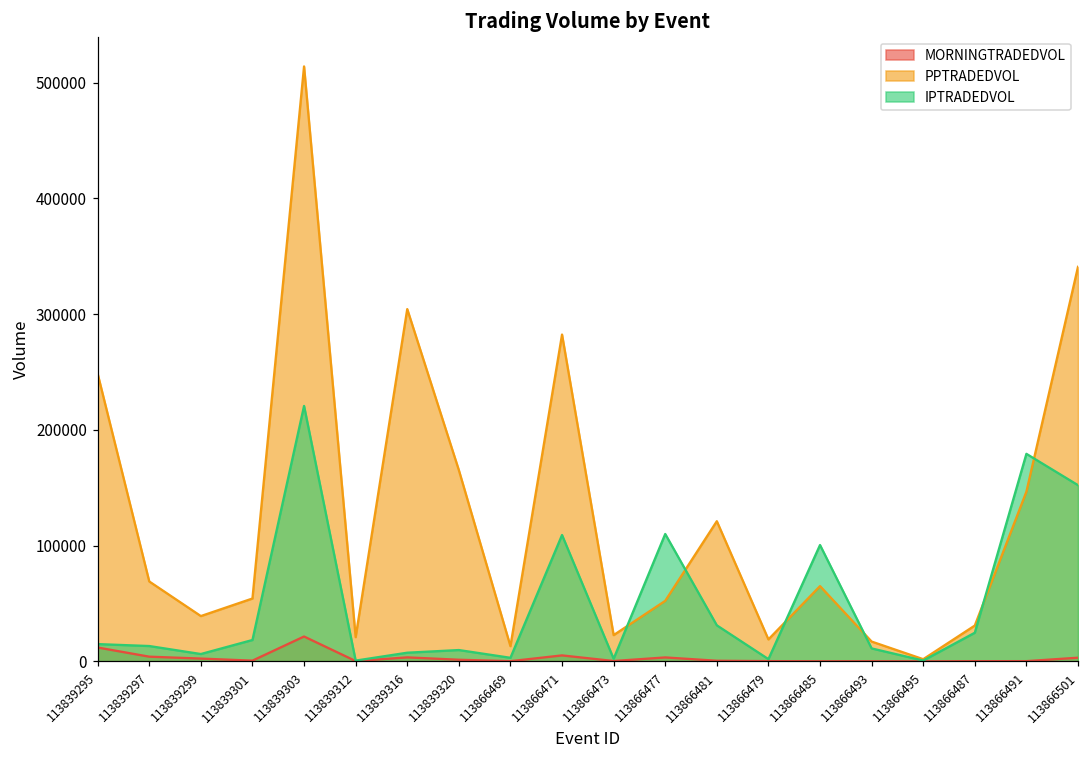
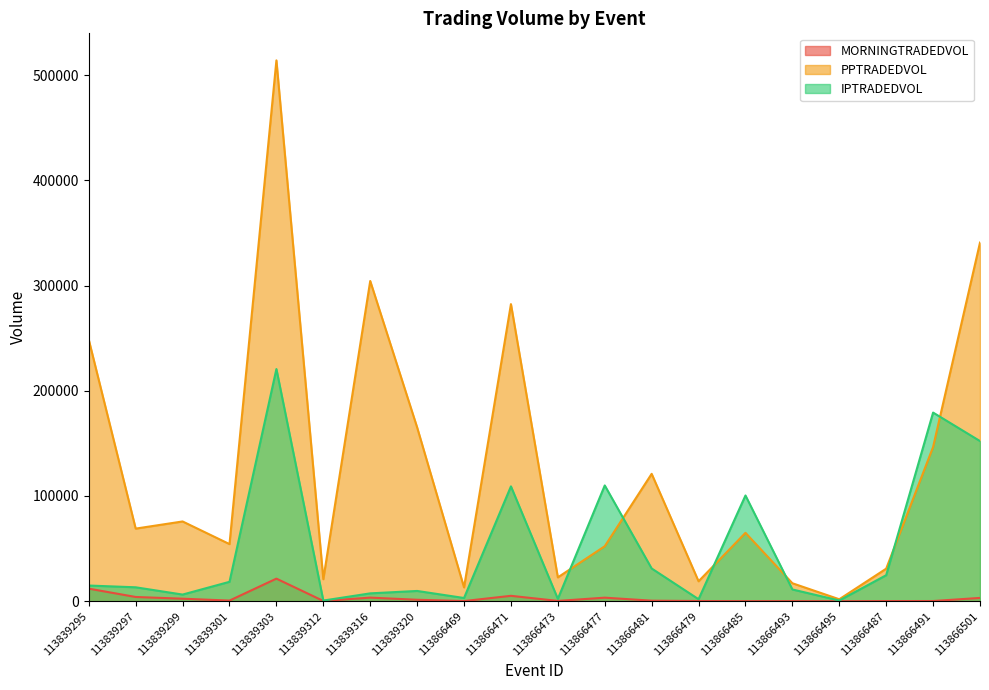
  {
    "MORNINGTRADEDVOL": {
      "113839295": 12000,
      "113839297": 4000,
      "113839299": 2000,
      "113839301": 1000,
      "113839303": 21000,
      "113839316": 3000,
      "113839320": 1000,
      "113866469": 0,
      "113866471": 5000,
      "113866477": 3000,
      "113866481": 1000,
      "113866485": 0,
      "113866493": 0,
      "113866487": 0,
      "113866491": 0,
      "113866501": 3000
    },
    "PPTRADEDVOL": {
      "113839295": 248000,
      "113839297": 69000,
-     "113839299": 39000,
+     "113839299": 76000,
      "113839301": 54000,
      "113839303": 514000,
      "113839312": 21000,
      "113839316": 304000,
      "113839320": 165000,
      "113866469": 13000,
      "113866471": 282000,
      "113866473": 23000,
      "113866477": 52000,
      "113866481": 121000,
      "113866479": 19000,
      "113866485": 65000,
      "113866493": 17000,
      "113866487": 31000,
      "113866491": 147000,
      "113866501": 341000
    },
    "IPTRADEDVOL": {
      "113839295": 15000,
      "113839297": 13000,
      "113839299": 6000,
      "113839301": 18000,
      "113839303": 221000,
      "113839316": 7000,
      "113839320": 10000,
      "113866469": 3000,
      "113866471": 109000,
      "113866477": 110000,
      "113866481": 31000,
      "113866485": 100000,
      "113866493": 11000,
      "113866487": 25000,
      "113866491": 179000,
      "113866501": 152000
    }
  }
